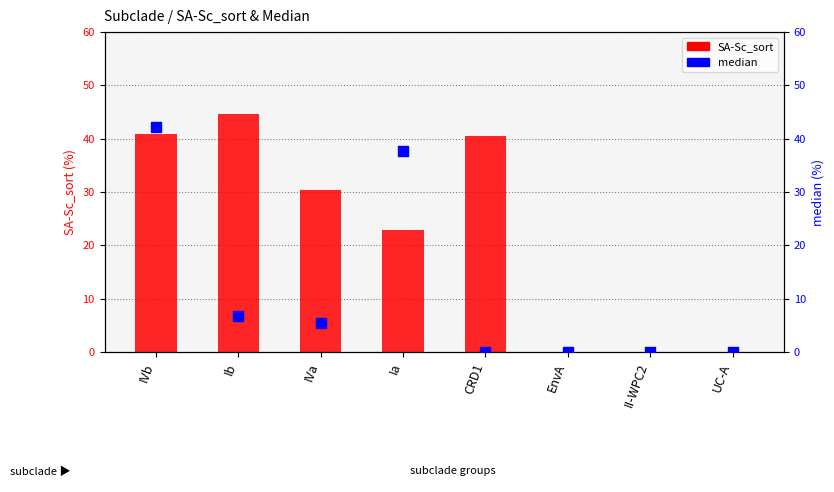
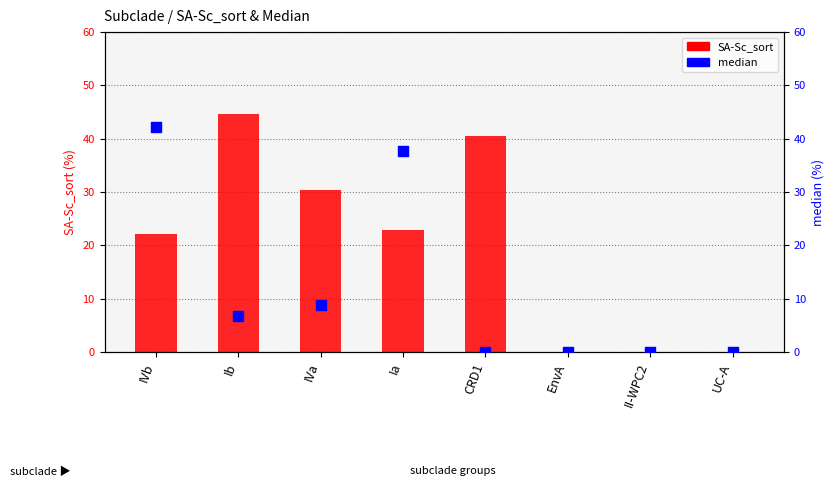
  {
    "SA-Sc_sort": {
-     "IVb": 41,
+     "IVb": 22,
      "Ib": 45,
      "IVa": 30,
      "Ia": 23,
      "CRD1": 41,
      "EnvA": 0,
      "II-WPC2": 0,
      "UC-A": 0
    },
    "median": {
-     "IVa": 5
+     "IVa": 9
    }
  }
